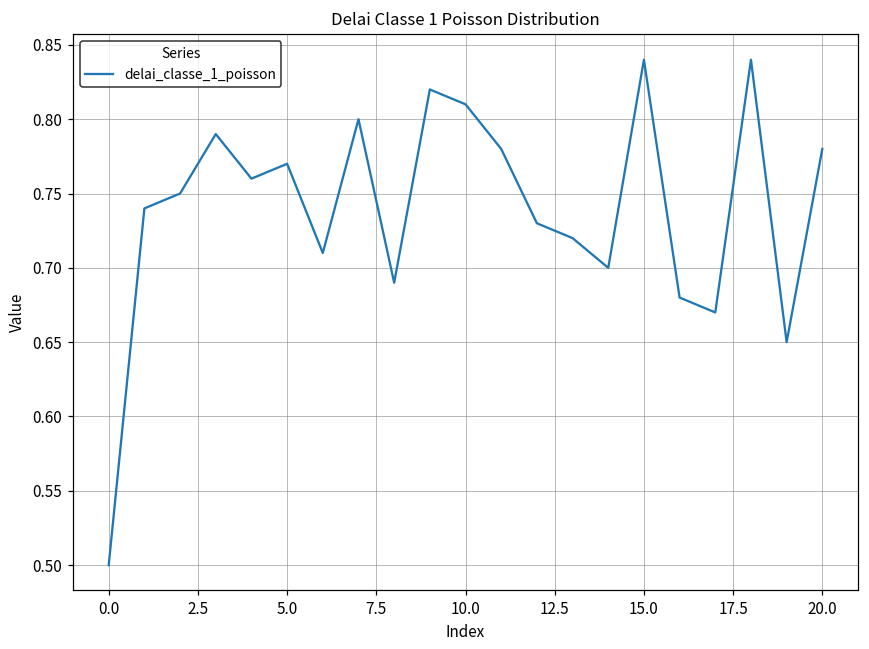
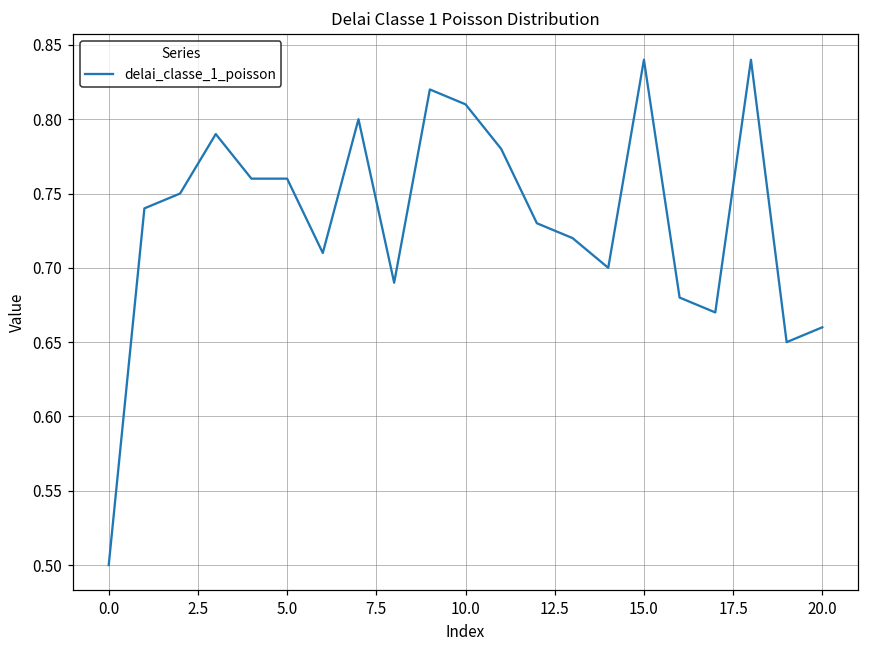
  {
    "0.0": 0.50,
-   "5.0": 0.77,
+   "5.0": 0.76,
    "10.0": 0.81,
    "15.0": 0.84,
-   "20.0": 0.78
+   "20.0": 0.66
  }
